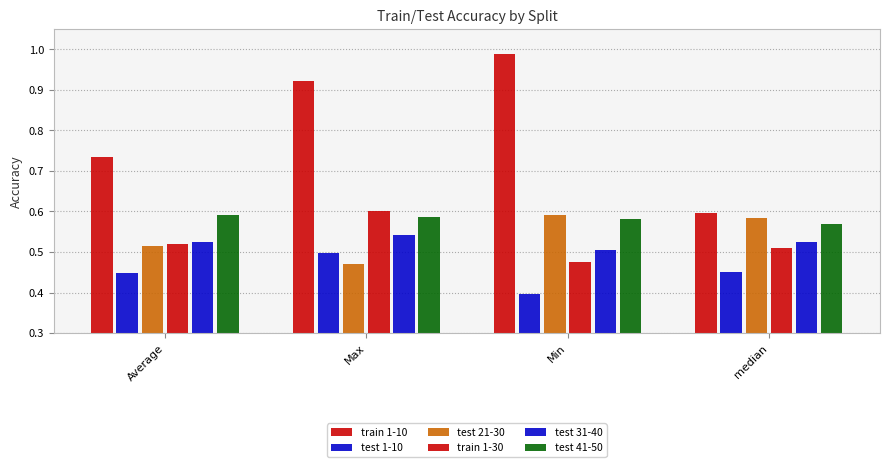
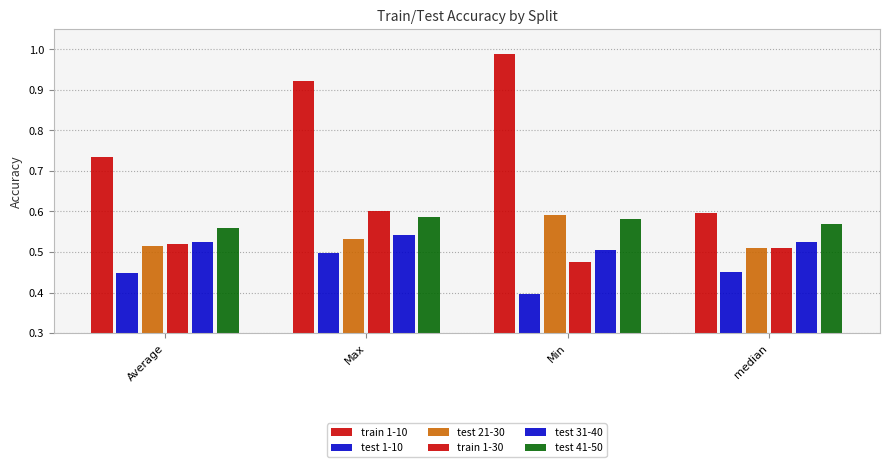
  {
    "test 21-30": {
      "Average": 0.51,
-     "Max": 0.47,
+     "Max": 0.53,
      "Min": 0.59,
-     "median": 0.58
+     "median": 0.51
    },
    "test 41-50": {
-     "Average": 0.59,
+     "Average": 0.56,
      "Max": 0.59,
      "Min": 0.58,
      "median": 0.57
    }
  }
